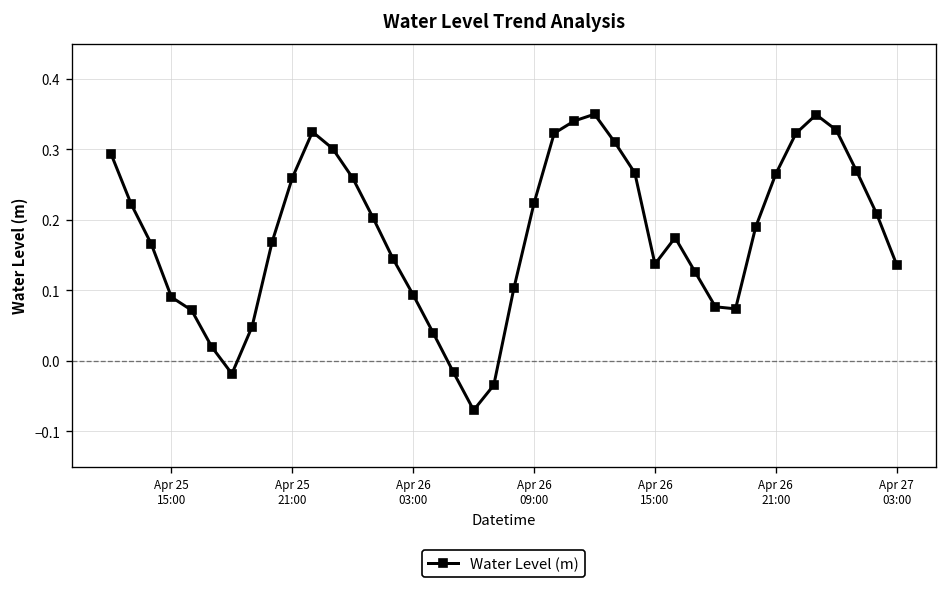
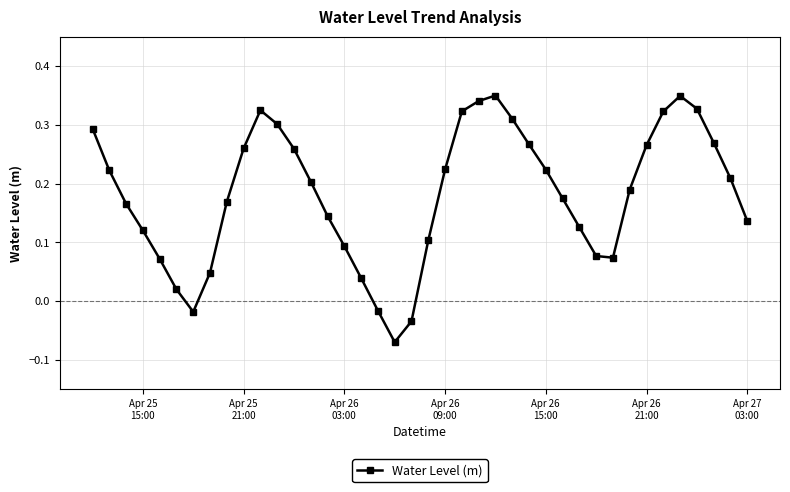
  {
-   "Apr 25 15:00": 0.09,
+   "Apr 25 15:00": 0.12,
    "Apr 25 21:00": 0.26,
    "Apr 26 03:00": 0.09,
    "Apr 26 09:00": 0.22,
-   "Apr 26 15:00": 0.14,
+   "Apr 26 15:00": 0.22,
    "Apr 26 21:00": 0.27,
    "Apr 27 03:00": 0.14
  }
